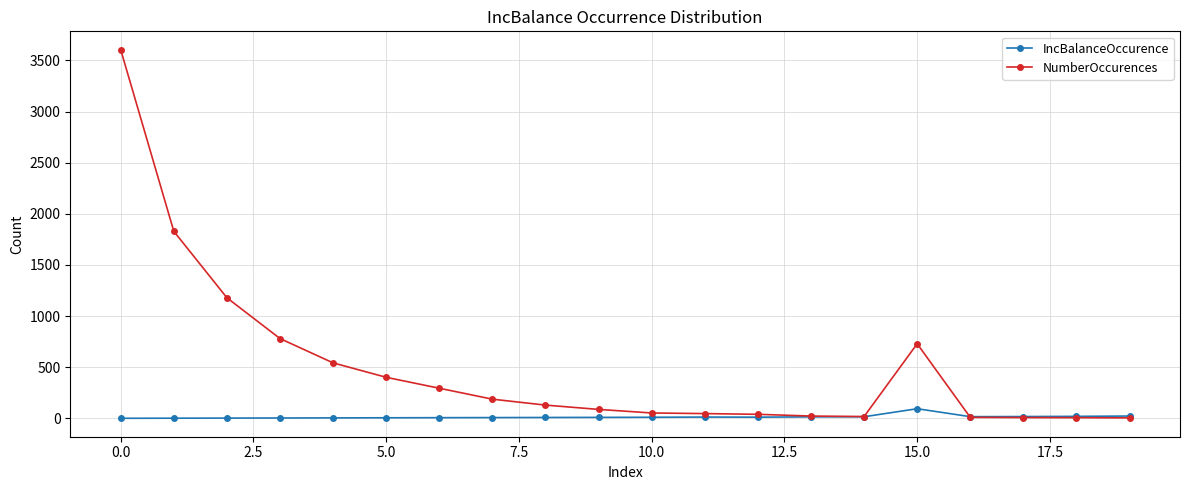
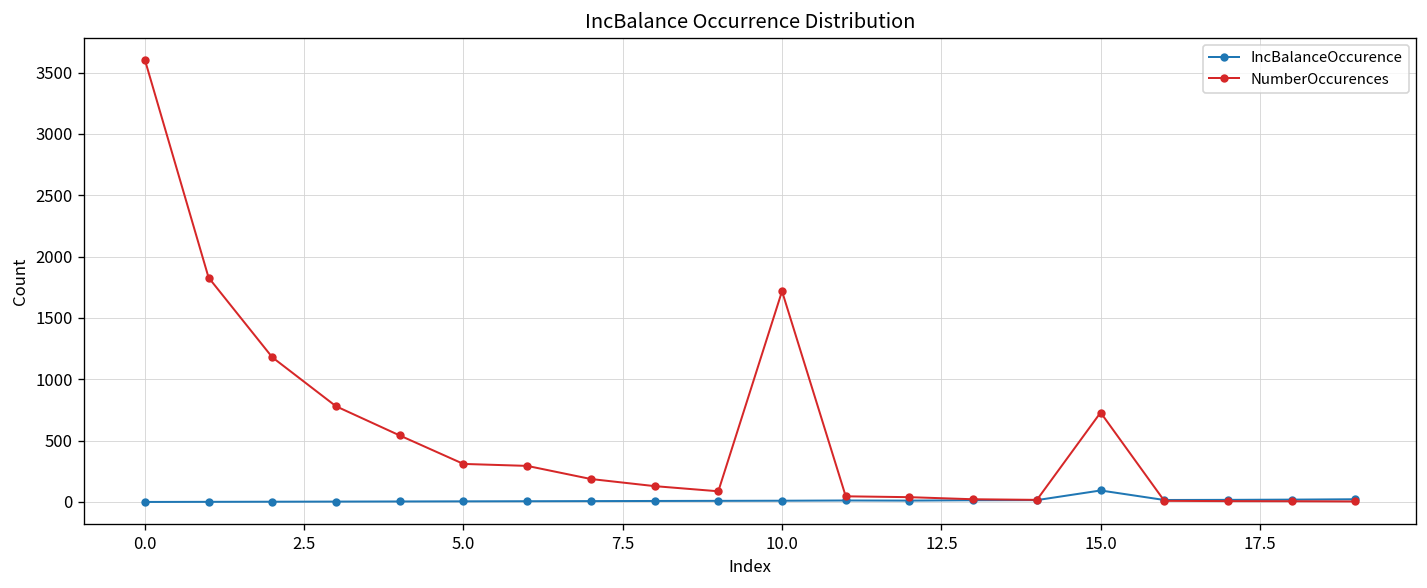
  {
    "IncBalanceOccurence": {
      "0.0": 0,
      "5.0": 10,
      "10.0": 10,
      "15.0": 90
    },
    "NumberOccurences": {
      "0.0": 3610,
-     "5.0": 400,
-     "10.0": 50,
+     "5.0": 310,
+     "10.0": 1720,
      "15.0": 730
    }
  }
